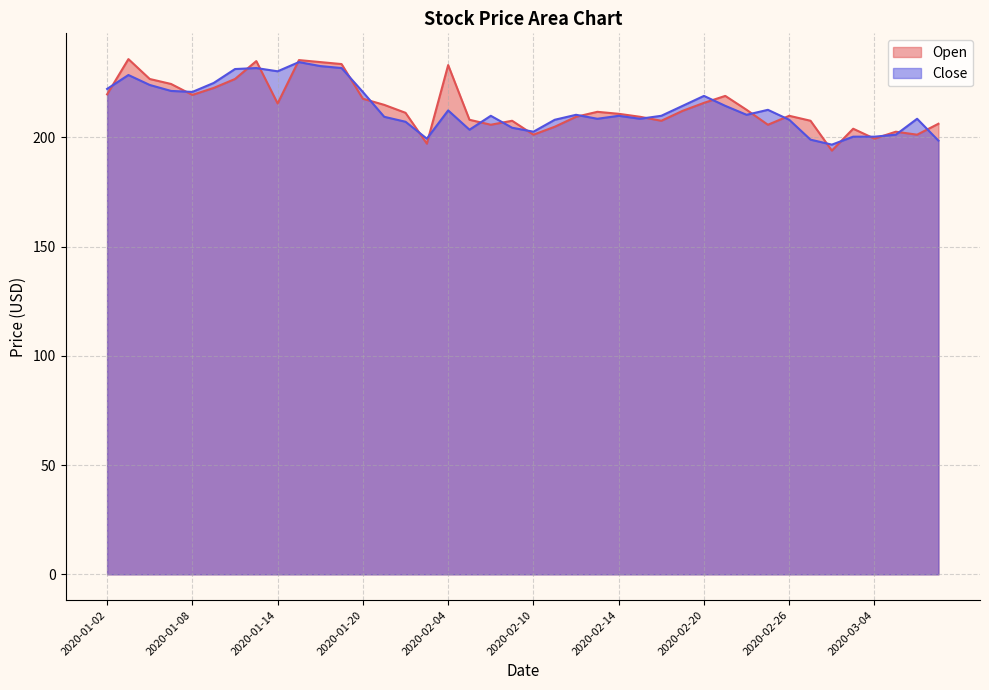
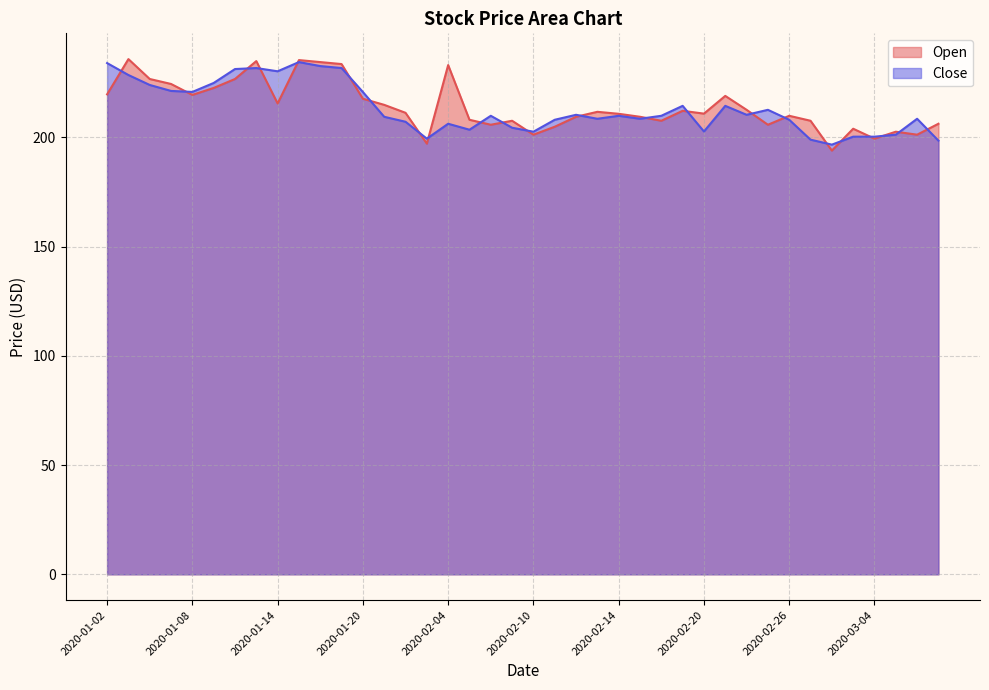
  {
    "Open": {
      "2020-01-02": 220,
      "2020-01-08": 219,
      "2020-01-14": 216,
      "2020-01-20": 218,
      "2020-02-04": 233,
      "2020-02-10": 201,
-     "2020-02-20": 216,
+     "2020-02-20": 211,
      "2020-02-26": 210
    },
    "Close": {
-     "2020-01-02": 222,
+     "2020-01-02": 234,
      "2020-01-08": 221,
      "2020-01-14": 230,
      "2020-01-20": 221,
-     "2020-02-04": 212,
+     "2020-02-04": 206,
      "2020-02-10": 203,
-     "2020-02-20": 219,
+     "2020-02-20": 203,
      "2020-02-26": 208
    }
  }
